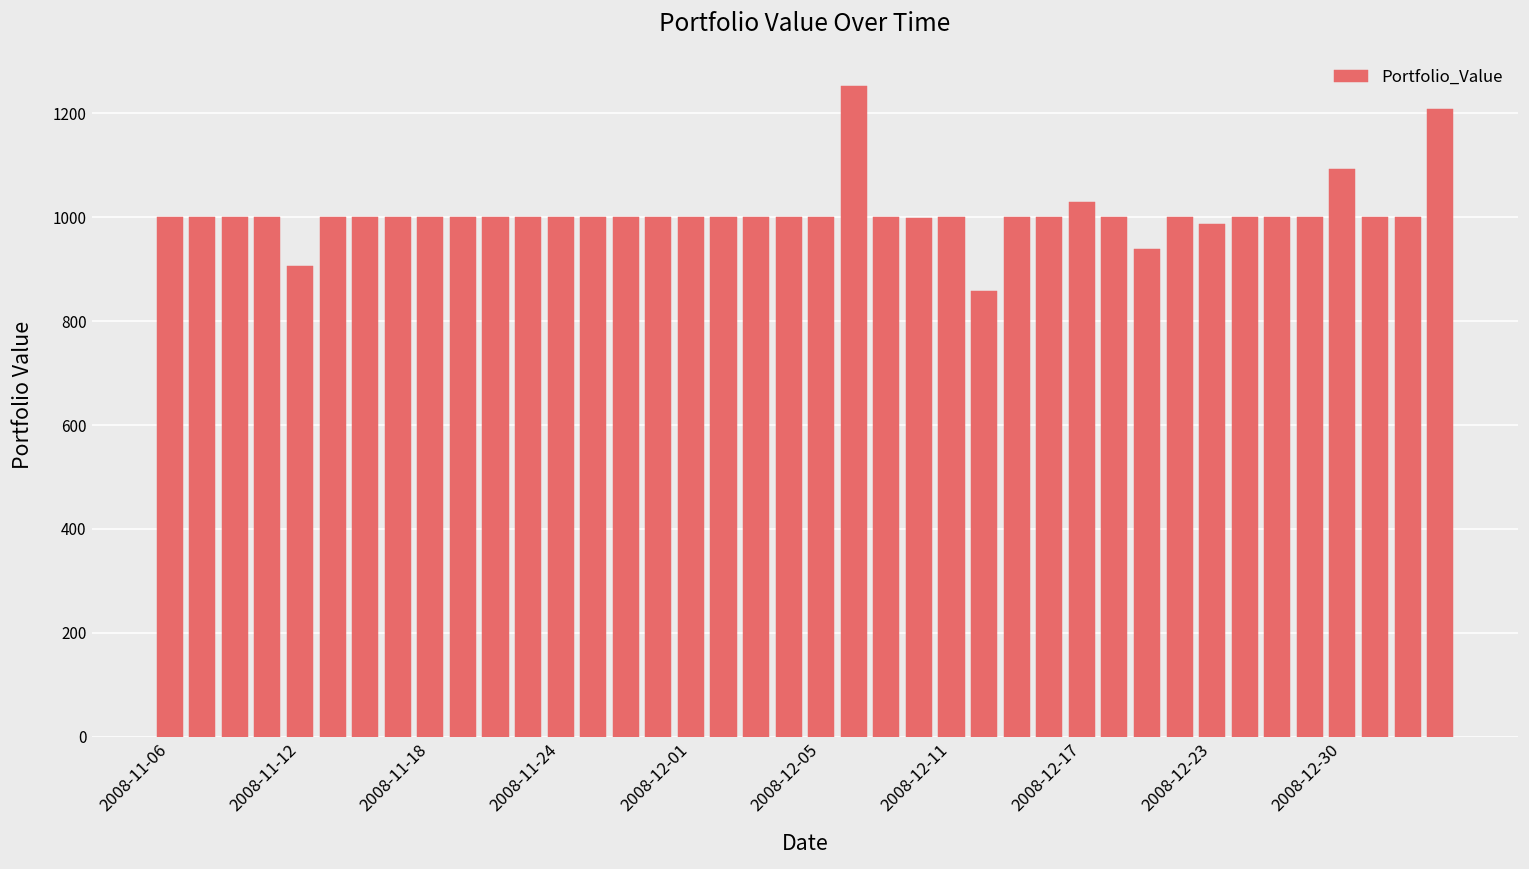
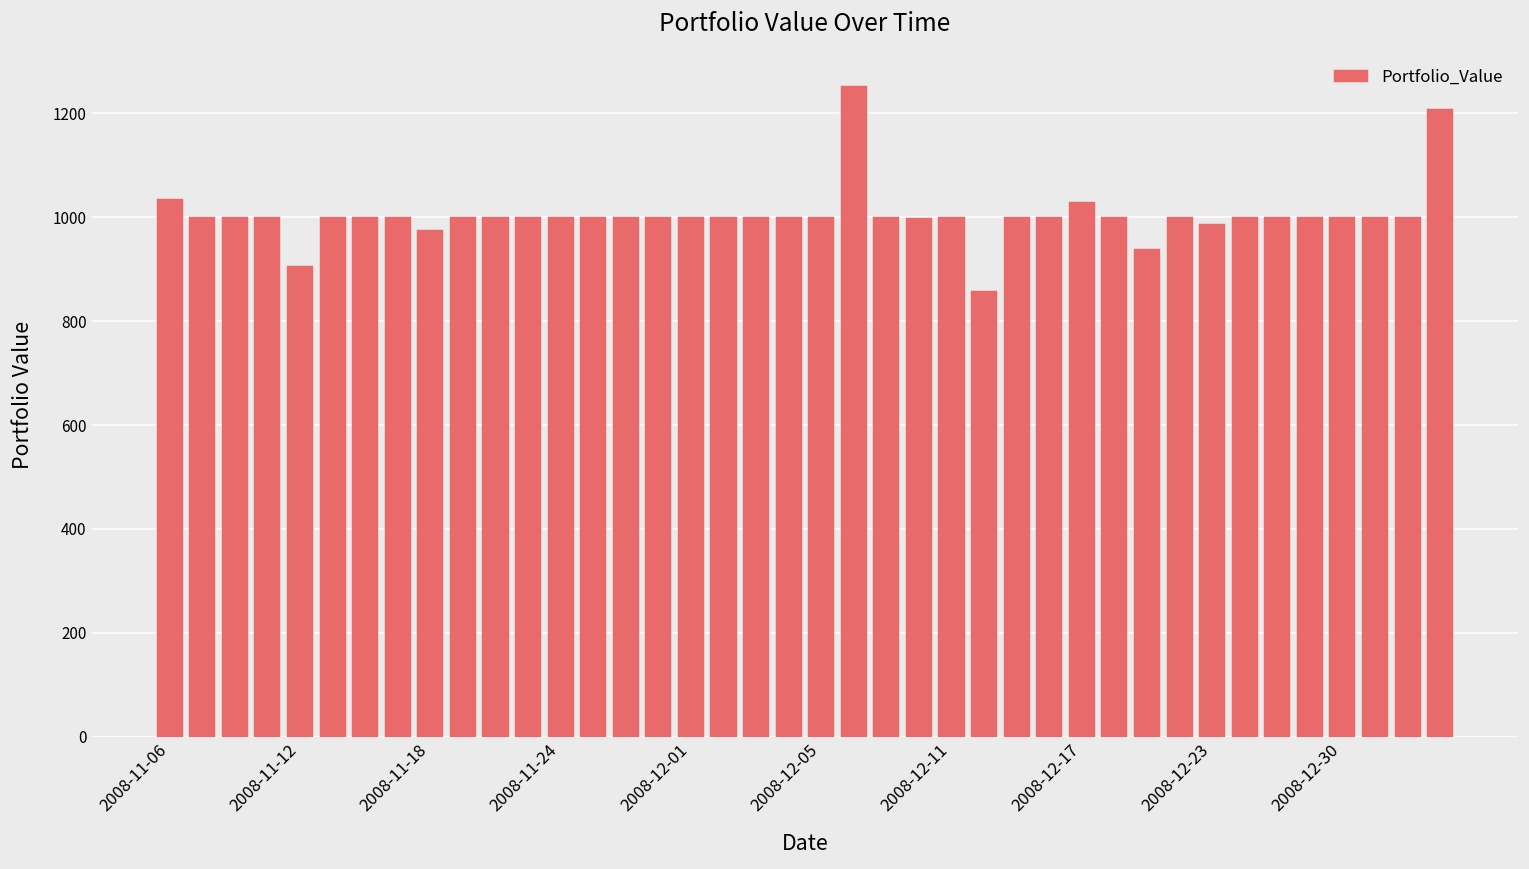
  {
-   "2008-11-06": 1000,
+   "2008-11-06": 1030,
    "2008-11-12": 910,
-   "2008-11-18": 1000,
+   "2008-11-18": 970,
    "2008-11-24": 1000,
    "2008-12-01": 1000,
    "2008-12-05": 1000,
    "2008-12-11": 1000,
    "2008-12-17": 1030,
    "2008-12-23": 990,
-   "2008-12-30": 1090
+   "2008-12-30": 1000
  }
